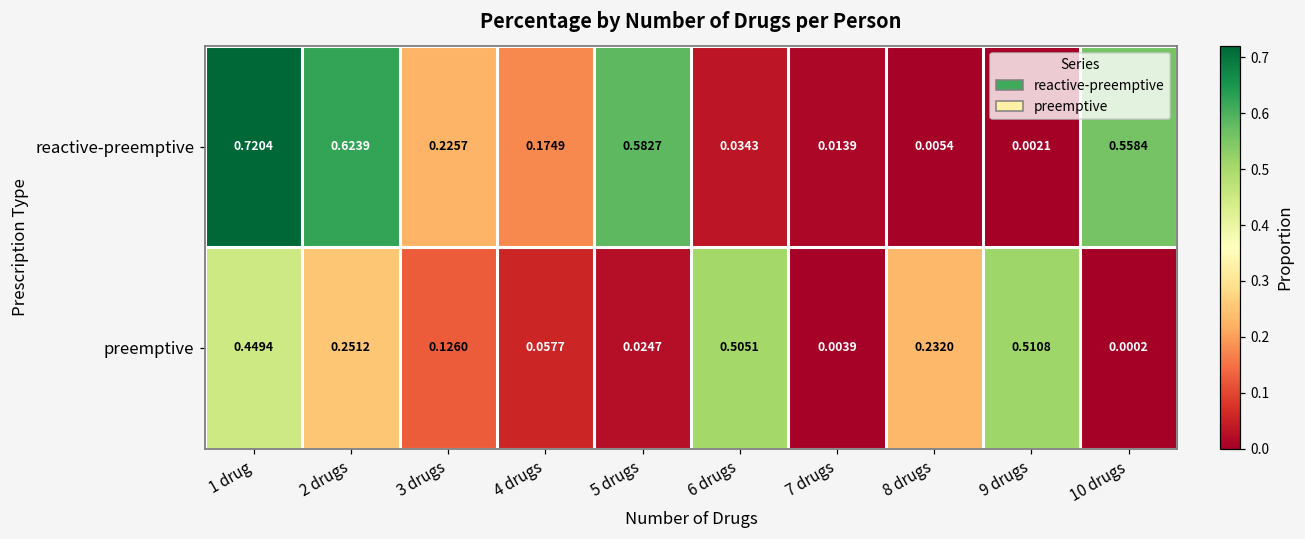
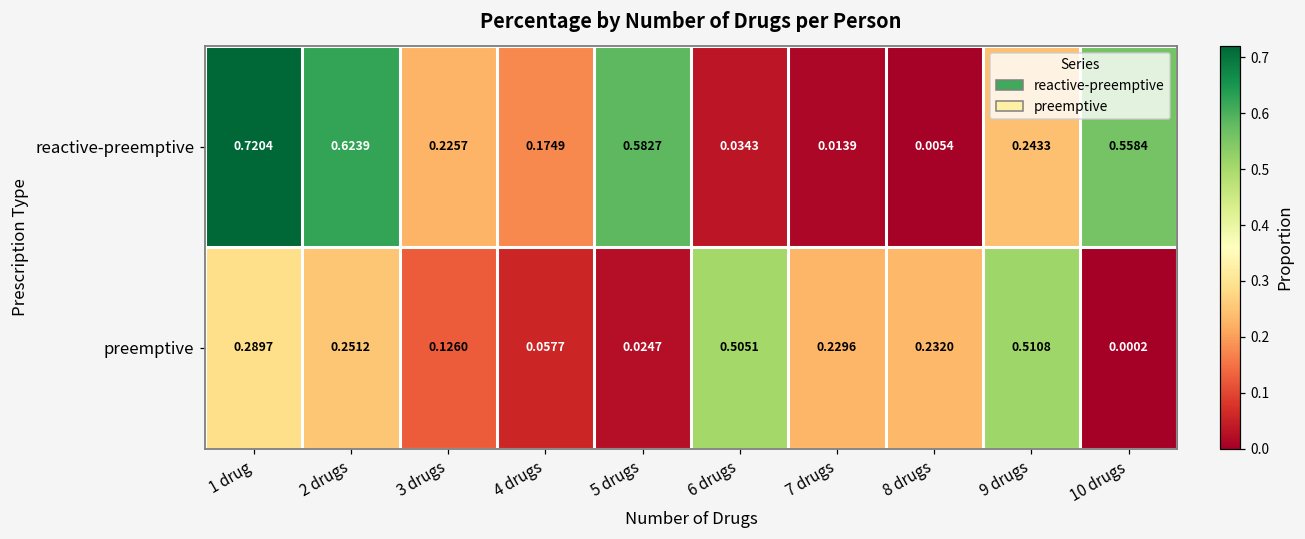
  {
    "reactive-preemptive": {
      "1 drug": 0.7204,
      "2 drugs": 0.6239,
      "3 drugs": 0.2257,
      "4 drugs": 0.1749,
      "5 drugs": 0.5827,
      "6 drugs": 0.0343,
      "7 drugs": 0.0139,
      "8 drugs": 0.0054,
-     "9 drugs": 0.0021,
+     "9 drugs": 0.2433,
      "10 drugs": 0.5584
    },
    "preemptive": {
-     "1 drug": 0.4494,
+     "1 drug": 0.2897,
      "2 drugs": 0.2512,
      "3 drugs": 0.1260,
      "4 drugs": 0.0577,
      "5 drugs": 0.0247,
      "6 drugs": 0.5051,
-     "7 drugs": 0.0039,
+     "7 drugs": 0.2296,
      "8 drugs": 0.2320,
      "9 drugs": 0.5108,
      "10 drugs": 0.0002
    }
  }
